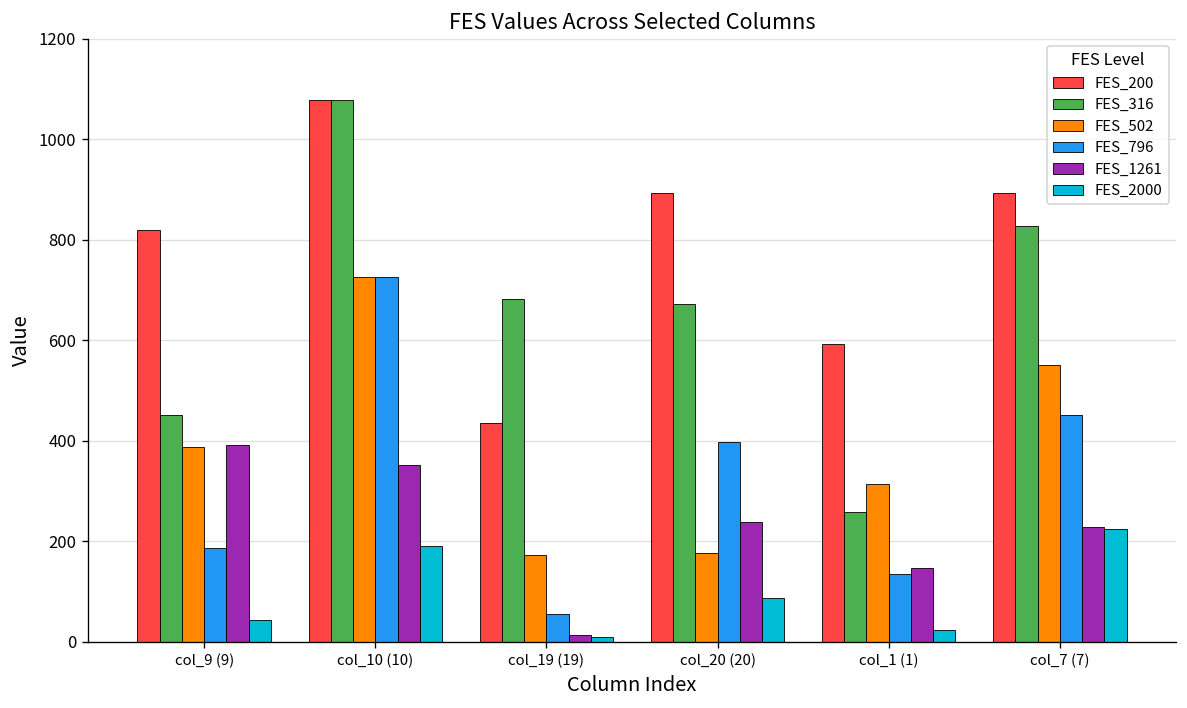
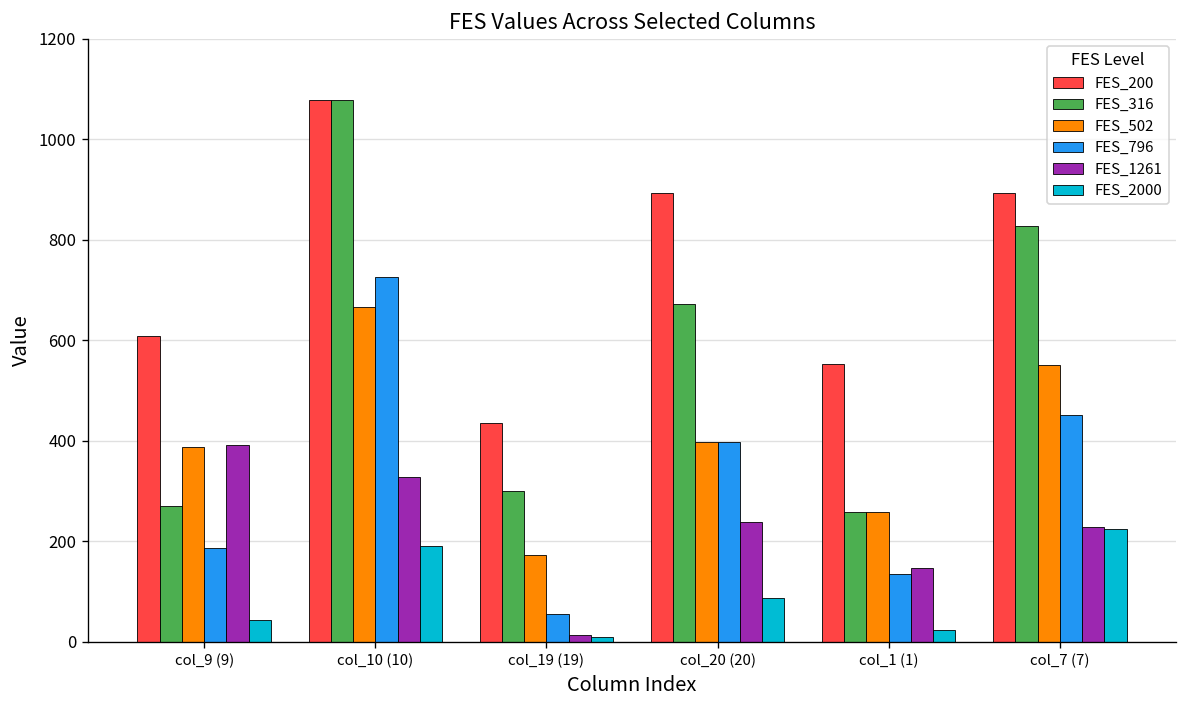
  {
    "FES_200": {
-     "col_9 (9)": 820,
+     "col_9 (9)": 610,
      "col_10 (10)": 1080,
      "col_19 (19)": 430,
      "col_20 (20)": 890,
-     "col_1 (1)": 590,
+     "col_1 (1)": 550,
      "col_7 (7)": 890
    },
    "FES_316": {
-     "col_9 (9)": 450,
+     "col_9 (9)": 270,
      "col_10 (10)": 1080,
-     "col_19 (19)": 680,
+     "col_19 (19)": 300,
      "col_20 (20)": 670,
      "col_1 (1)": 260,
      "col_7 (7)": 830
    },
    "FES_502": {
      "col_9 (9)": 390,
-     "col_10 (10)": 730,
+     "col_10 (10)": 670,
      "col_19 (19)": 170,
-     "col_20 (20)": 180,
-     "col_1 (1)": 310,
+     "col_20 (20)": 400,
+     "col_1 (1)": 260,
      "col_7 (7)": 550
    },
    "FES_1261": {
      "col_9 (9)": 390,
-     "col_10 (10)": 350,
+     "col_10 (10)": 330,
      "col_19 (19)": 10,
      "col_20 (20)": 240,
      "col_1 (1)": 150,
      "col_7 (7)": 230
    }
  }
